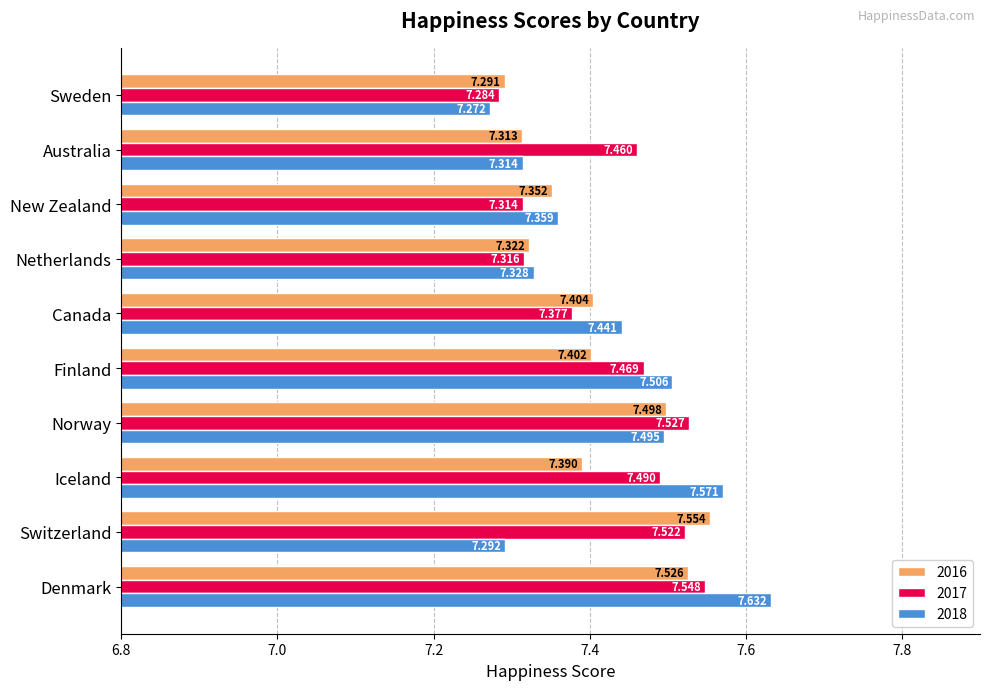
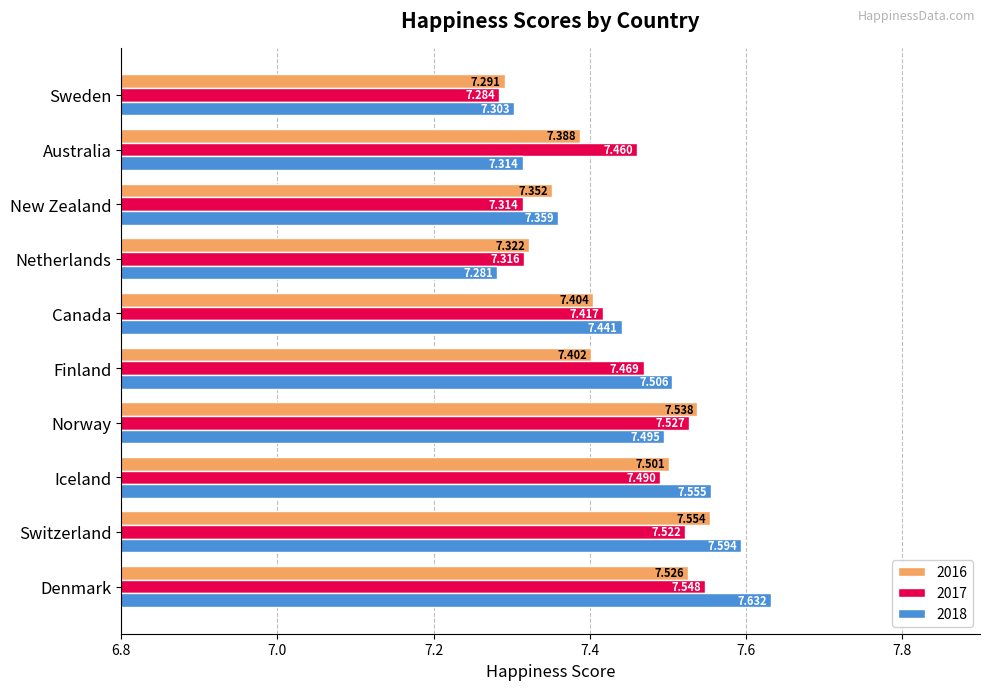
  {
    "2016": {
      "Sweden": 7.291,
-     "Australia": 7.313,
+     "Australia": 7.388,
      "New Zealand": 7.352,
      "Netherlands": 7.322,
      "Canada": 7.404,
      "Finland": 7.402,
-     "Norway": 7.498,
-     "Iceland": 7.390,
+     "Norway": 7.538,
+     "Iceland": 7.501,
      "Switzerland": 7.554,
      "Denmark": 7.526
    },
    "2017": {
      "Sweden": 7.284,
      "Australia": 7.460,
      "New Zealand": 7.314,
      "Netherlands": 7.316,
-     "Canada": 7.377,
+     "Canada": 7.417,
      "Finland": 7.469,
      "Norway": 7.527,
      "Iceland": 7.490,
      "Switzerland": 7.522,
      "Denmark": 7.548
    },
    "2018": {
-     "Sweden": 7.272,
+     "Sweden": 7.303,
      "Australia": 7.314,
      "New Zealand": 7.359,
-     "Netherlands": 7.328,
+     "Netherlands": 7.281,
      "Canada": 7.441,
      "Finland": 7.506,
      "Norway": 7.495,
-     "Iceland": 7.571,
-     "Switzerland": 7.292,
+     "Iceland": 7.555,
+     "Switzerland": 7.594,
      "Denmark": 7.632
    }
  }
